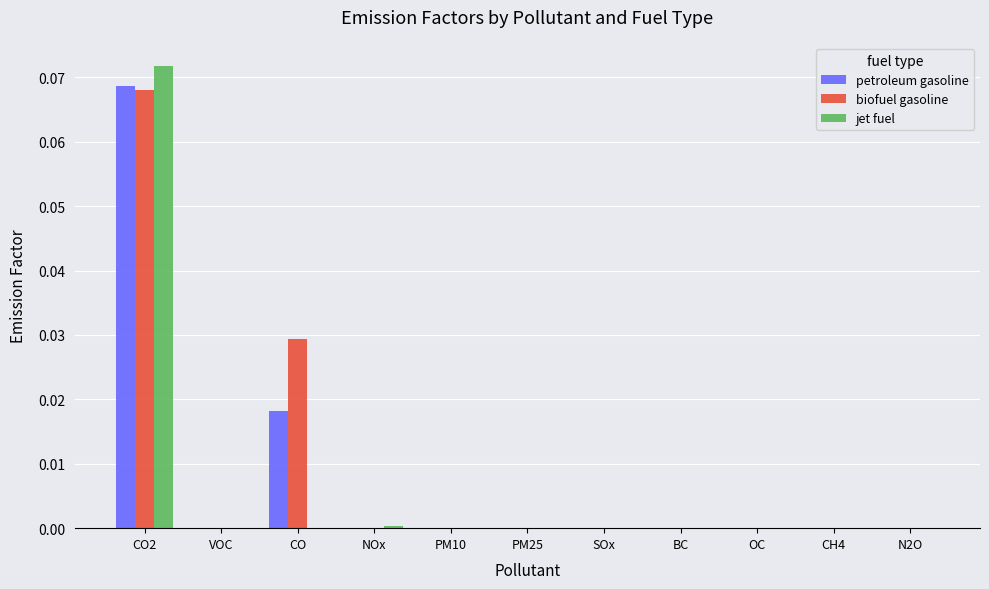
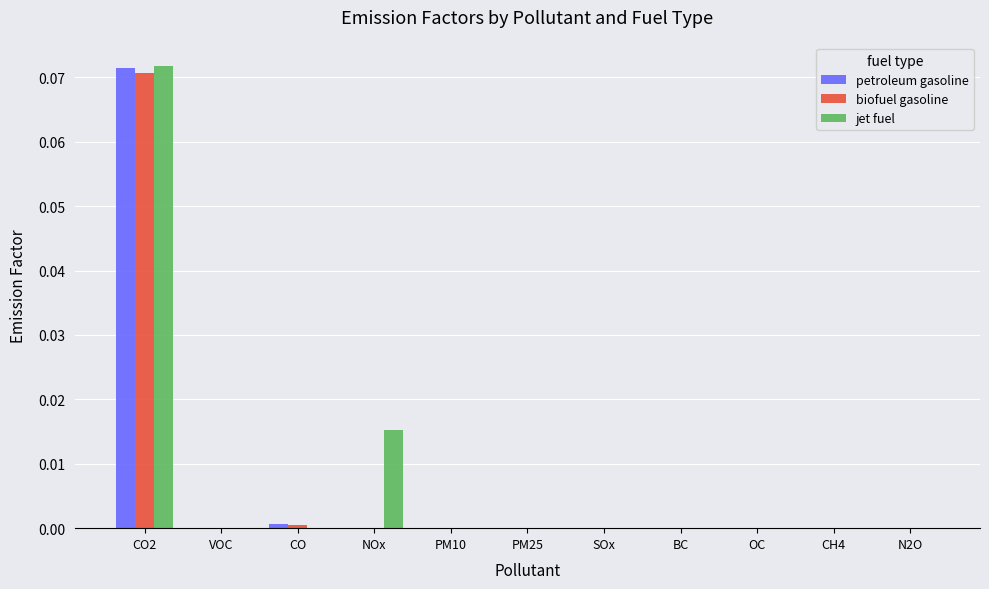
  {
    "petroleum gasoline": {
-     "CO2": 0.069,
-     "CO": 0.018
+     "CO2": 0.071,
+     "CO": 0.001
    },
    "biofuel gasoline": {
-     "CO2": 0.068,
-     "CO": 0.029
+     "CO2": 0.071,
+     "CO": 0.001
    },
    "jet fuel": {
      "CO2": 0.072,
-     "NOx": 0.000
+     "NOx": 0.015
    }
  }
